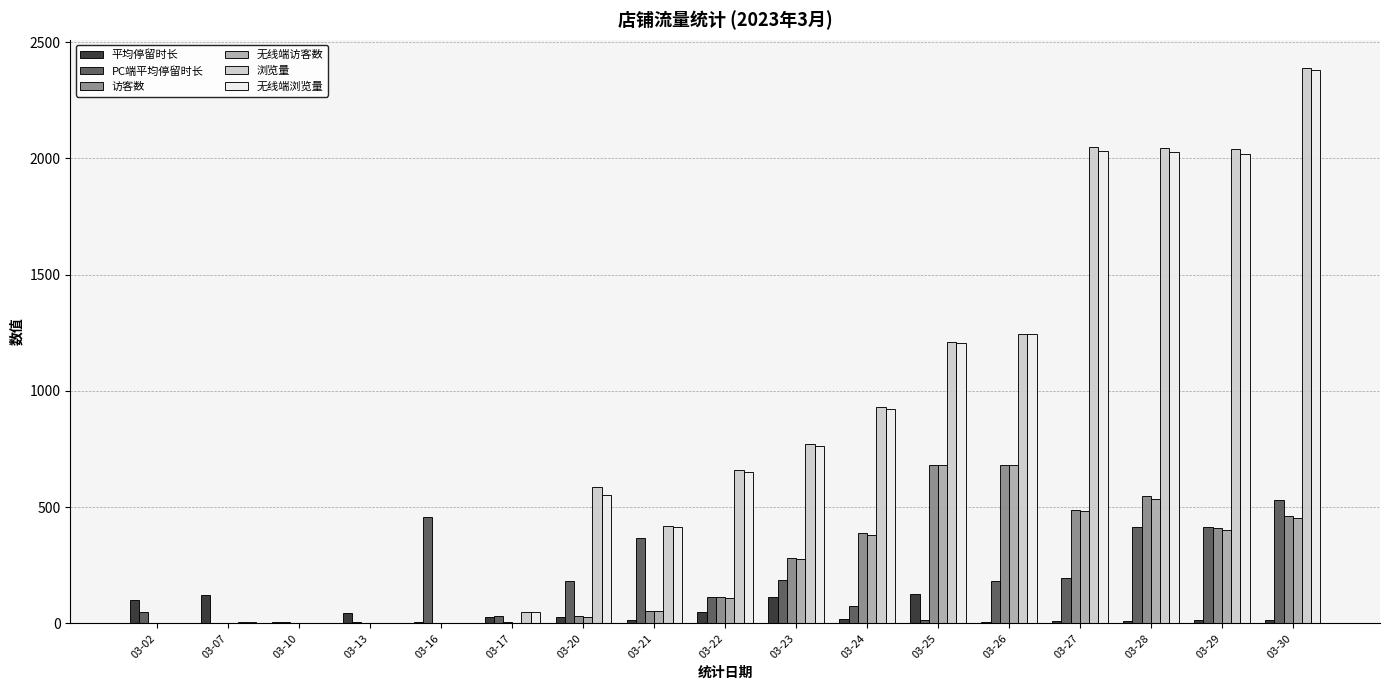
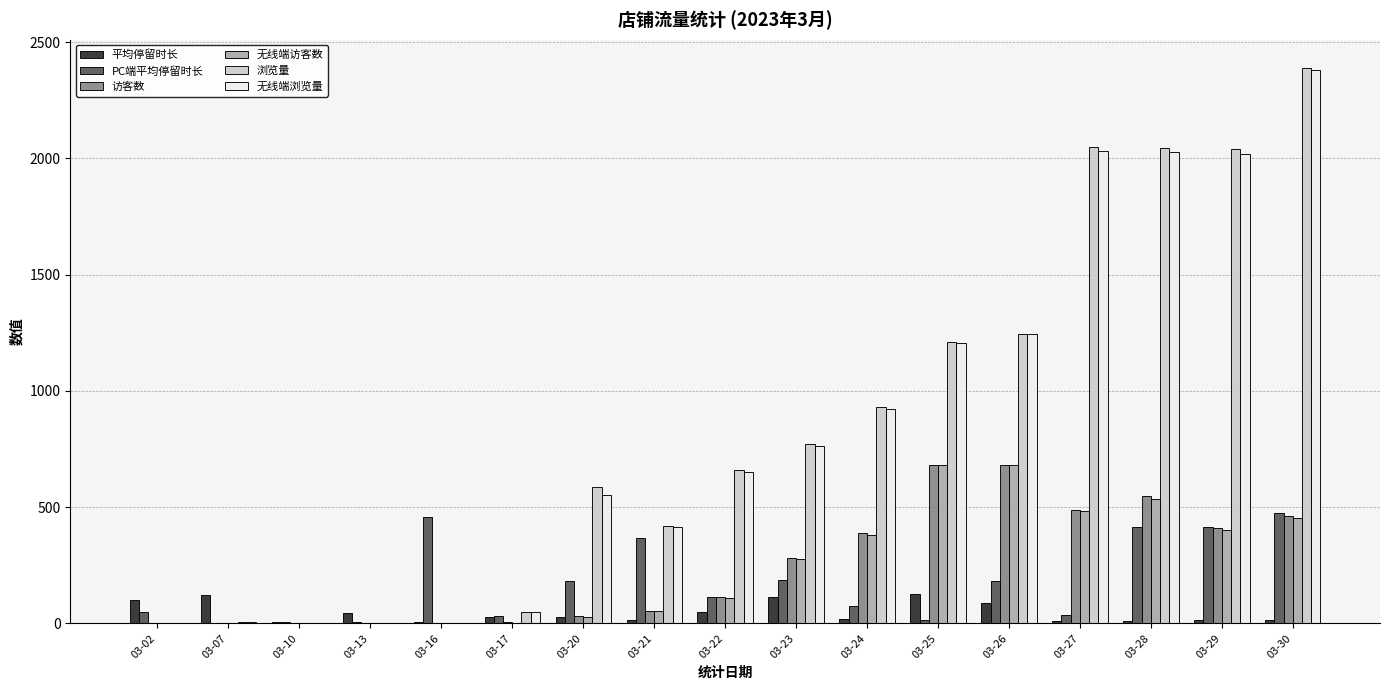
  {
    "平均停留时长": {
      "03-02": 100,
      "03-07": 120,
      "03-13": 40,
      "03-17": 30,
      "03-20": 30,
      "03-21": 10,
      "03-22": 50,
      "03-23": 110,
      "03-24": 20,
      "03-25": 130,
-     "03-26": 10,
+     "03-26": 90,
      "03-27": 10,
      "03-28": 10,
      "03-29": 10,
      "03-30": 10
    },
    "PC端平均停留时长": {
      "03-02": 50,
      "03-07": 0,
      "03-16": 460,
      "03-17": 30,
      "03-20": 180,
      "03-21": 370,
      "03-22": 110,
      "03-23": 190,
      "03-24": 80,
      "03-25": 10,
      "03-26": 180,
-     "03-27": 200,
+     "03-27": 30,
      "03-28": 420,
      "03-29": 420,
-     "03-30": 530
+     "03-30": 480
    }
  }
